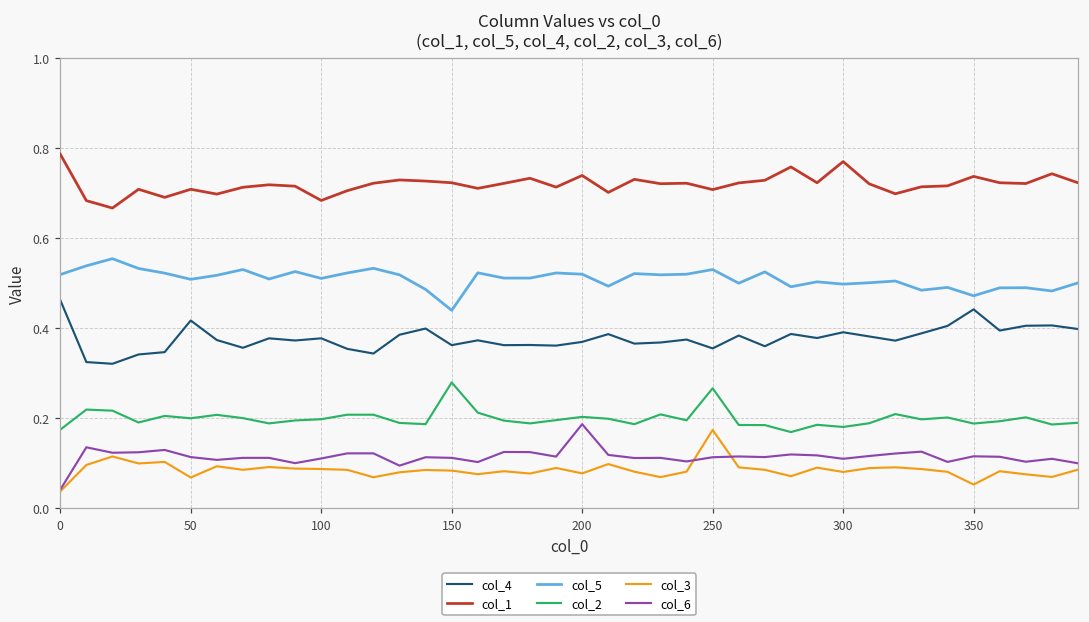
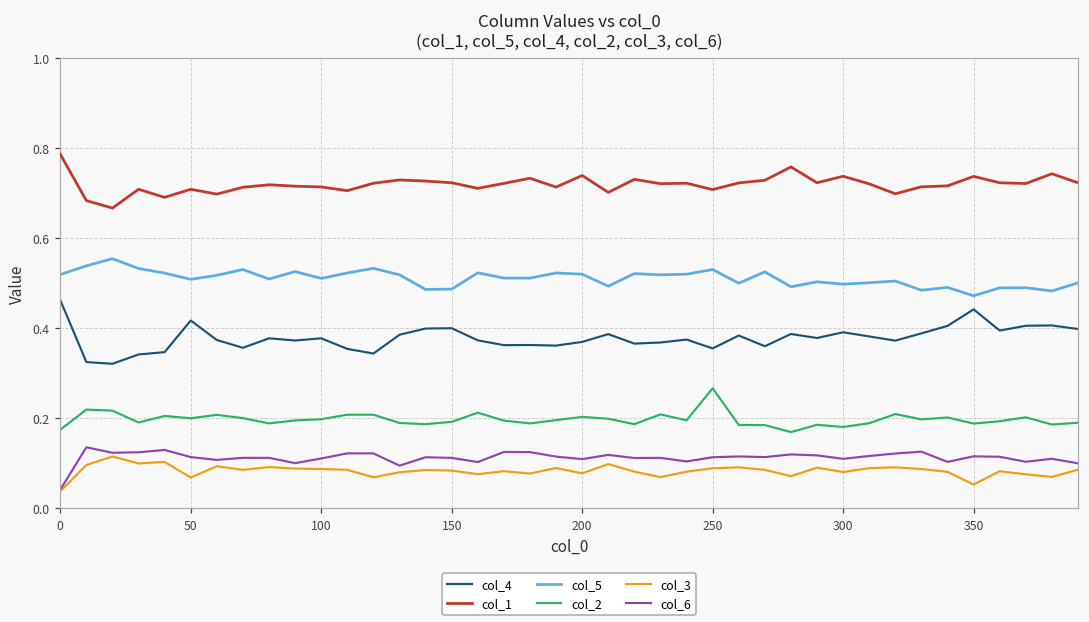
  {
    "col_4": {
      "0": 0.46,
      "50": 0.42,
      "100": 0.38,
-     "150": 0.36,
+     "150": 0.40,
      "200": 0.37,
      "250": 0.36,
      "300": 0.39,
      "350": 0.44
    },
    "col_1": {
      "0": 0.79,
      "50": 0.71,
-     "100": 0.68,
+     "100": 0.71,
      "150": 0.72,
      "200": 0.74,
      "250": 0.71,
-     "300": 0.77,
+     "300": 0.74,
      "350": 0.74
    },
    "col_5": {
      "0": 0.52,
      "50": 0.51,
      "100": 0.51,
-     "150": 0.44,
+     "150": 0.49,
      "200": 0.52,
      "250": 0.53,
      "300": 0.50,
      "350": 0.47
    },
    "col_2": {
      "0": 0.18,
      "50": 0.20,
      "100": 0.20,
-     "150": 0.28,
+     "150": 0.19,
      "200": 0.20,
      "250": 0.27,
      "300": 0.18,
      "350": 0.19
    },
    "col_3": {
      "50": 0.07,
      "100": 0.09,
      "150": 0.08,
      "200": 0.08,
-     "250": 0.17,
+     "250": 0.09,
      "300": 0.08,
      "350": 0.05
    },
    "col_6": {
      "50": 0.11,
      "100": 0.11,
      "150": 0.11,
-     "200": 0.19,
+     "200": 0.11,
      "250": 0.11,
      "300": 0.11,
      "350": 0.12
    }
  }
